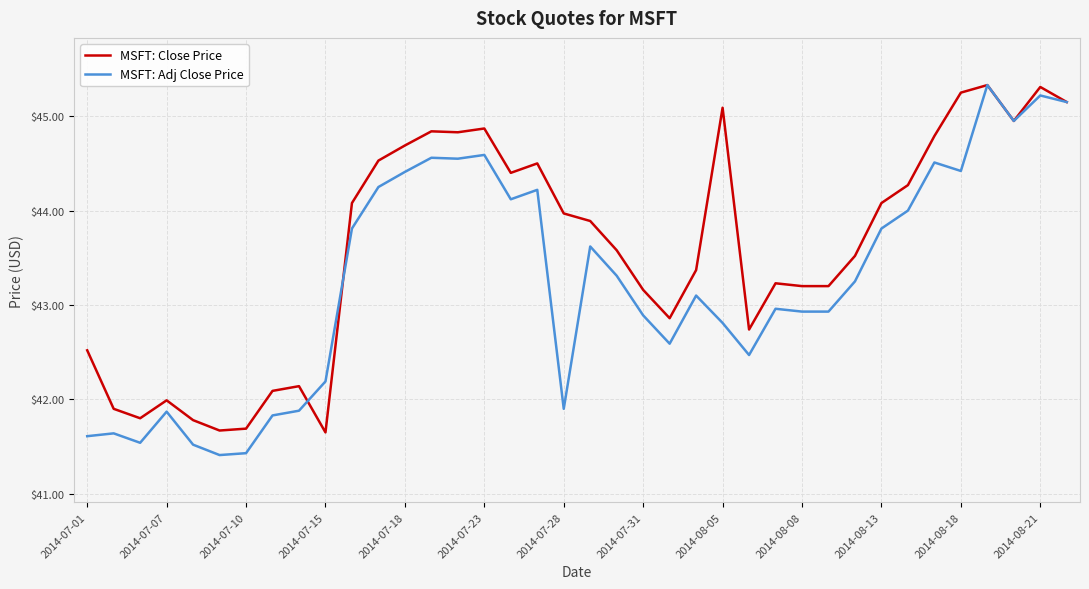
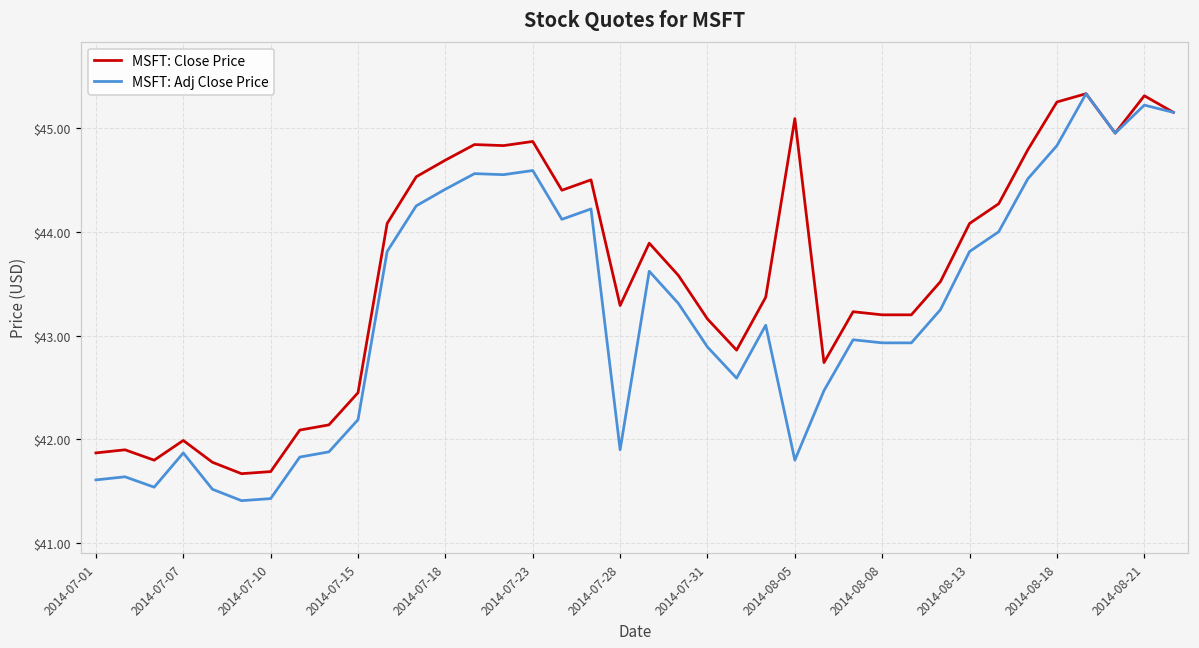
  {
    "MSFT: Close Price": {
-     "2014-07-01": "$42.5",
+     "2014-07-01": "$41.9",
      "2014-07-07": "$42.0",
      "2014-07-10": "$41.7",
-     "2014-07-15": "$41.7",
+     "2014-07-15": "$42.5",
      "2014-07-18": "$44.7",
      "2014-07-23": "$44.9",
-     "2014-07-28": "$44.0",
+     "2014-07-28": "$43.3",
      "2014-07-31": "$43.2",
      "2014-08-05": "$45.1",
      "2014-08-08": "$43.2",
      "2014-08-13": "$44.1",
      "2014-08-18": "$45.3",
      "2014-08-21": "$45.3"
    },
    "MSFT: Adj Close Price": {
      "2014-07-01": "$41.6",
      "2014-07-07": "$41.9",
      "2014-07-10": "$41.4",
      "2014-07-15": "$42.2",
      "2014-07-18": "$44.4",
      "2014-07-23": "$44.6",
      "2014-07-28": "$41.9",
      "2014-07-31": "$42.9",
-     "2014-08-05": "$42.8",
+     "2014-08-05": "$41.8",
      "2014-08-08": "$42.9",
      "2014-08-13": "$43.8",
-     "2014-08-18": "$44.4",
+     "2014-08-18": "$44.8",
      "2014-08-21": "$45.2"
    }
  }
